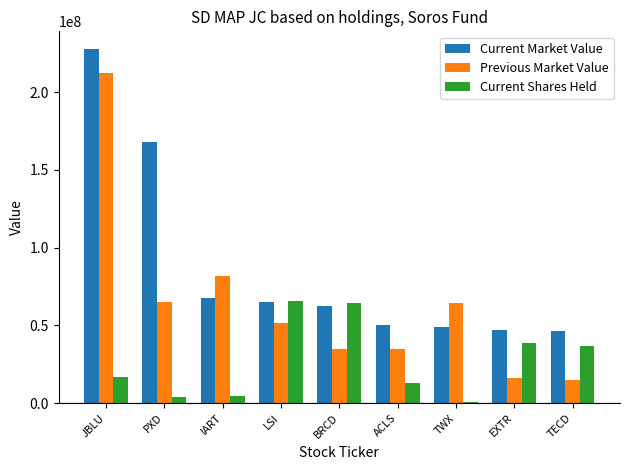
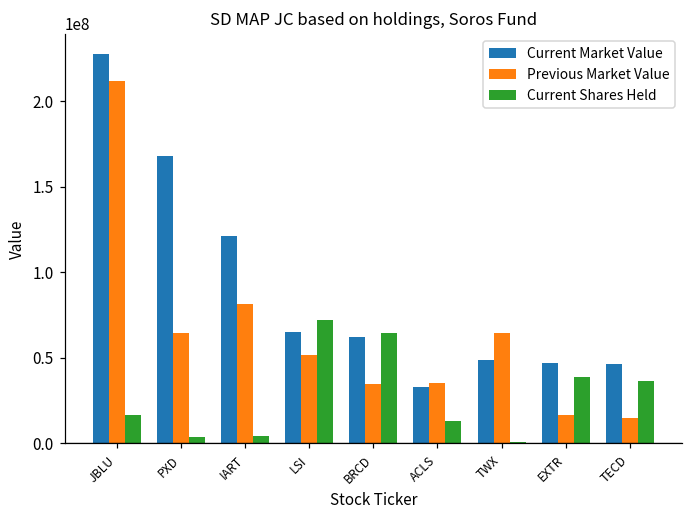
  {
    "Current Market Value": {
      "JBLU": 228000000,
      "PXD": 168000000,
-     "IART": 68000000,
+     "IART": 121000000,
      "LSI": 65000000,
      "BRCD": 62000000,
-     "ACLS": 50000000,
+     "ACLS": 33000000,
      "TWX": 49000000,
      "EXTR": 47000000,
      "TECD": 46000000
    },
    "Previous Market Value": {
      "JBLU": 212000000,
      "PXD": 65000000,
      "IART": 82000000,
      "LSI": 52000000,
      "BRCD": 35000000,
      "ACLS": 35000000,
      "TWX": 64000000,
      "EXTR": 16000000,
      "TECD": 15000000
    },
    "Current Shares Held": {
      "JBLU": 17000000,
      "PXD": 4000000,
      "IART": 5000000,
-     "LSI": 66000000,
+     "LSI": 72000000,
      "BRCD": 65000000,
      "ACLS": 13000000,
      "EXTR": 39000000,
      "TECD": 37000000
    }
  }
